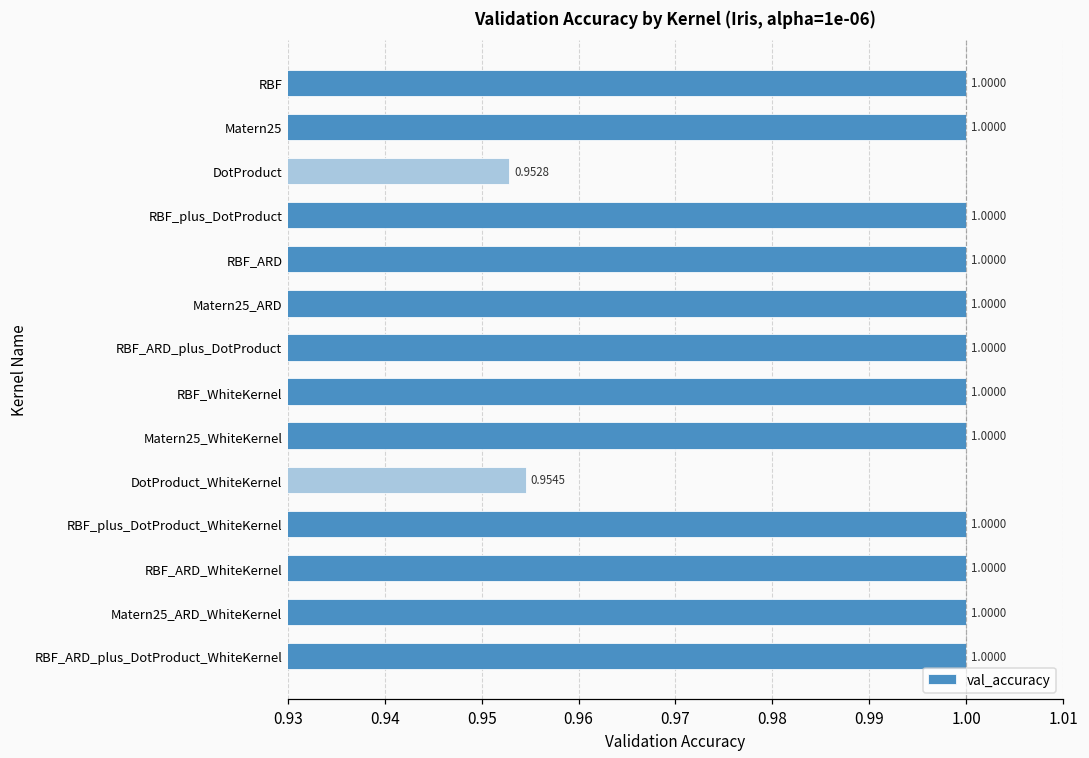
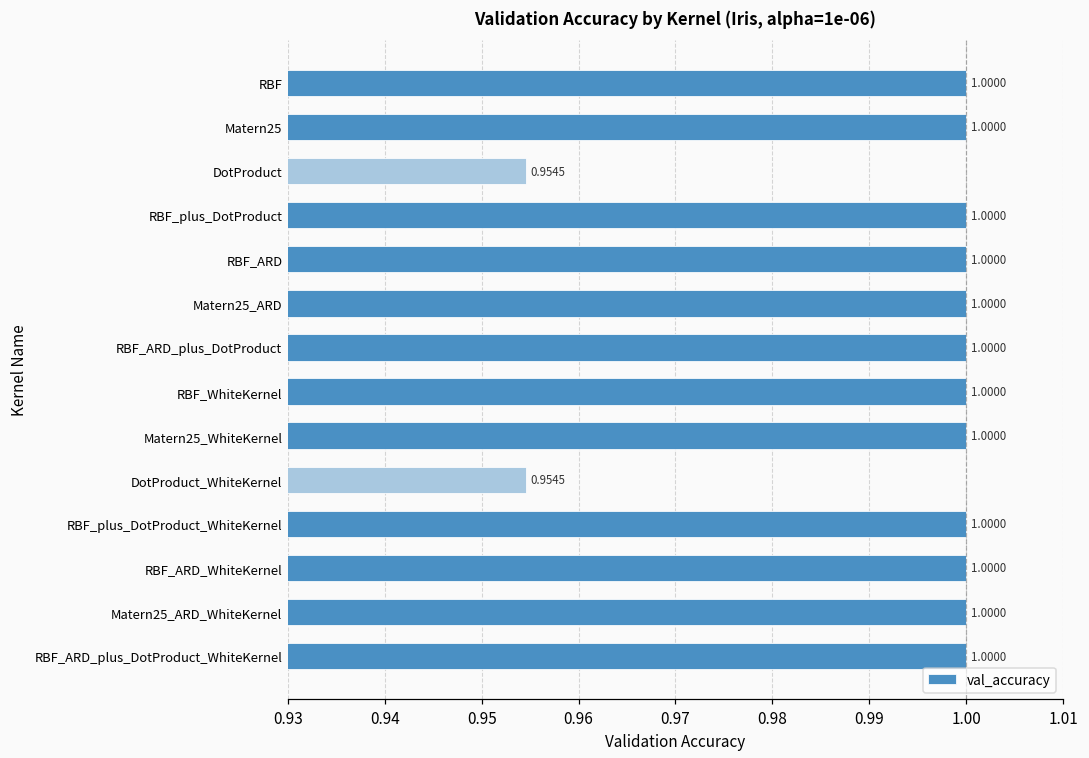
  {
    "RBF": 1.0000,
    "Matern25": 1.0000,
-   "DotProduct": 0.9528,
+   "DotProduct": 0.9545,
    "RBF_plus_DotProduct": 1.0000,
    "RBF_ARD": 1.0000,
    "Matern25_ARD": 1.0000,
    "RBF_ARD_plus_DotProduct": 1.0000,
    "RBF_WhiteKernel": 1.0000,
    "Matern25_WhiteKernel": 1.0000,
    "DotProduct_WhiteKernel": 0.9545,
    "RBF_plus_DotProduct_WhiteKernel": 1.0000,
    "RBF_ARD_WhiteKernel": 1.0000,
    "Matern25_ARD_WhiteKernel": 1.0000,
    "RBF_ARD_plus_DotProduct_WhiteKernel": 1.0000
  }
